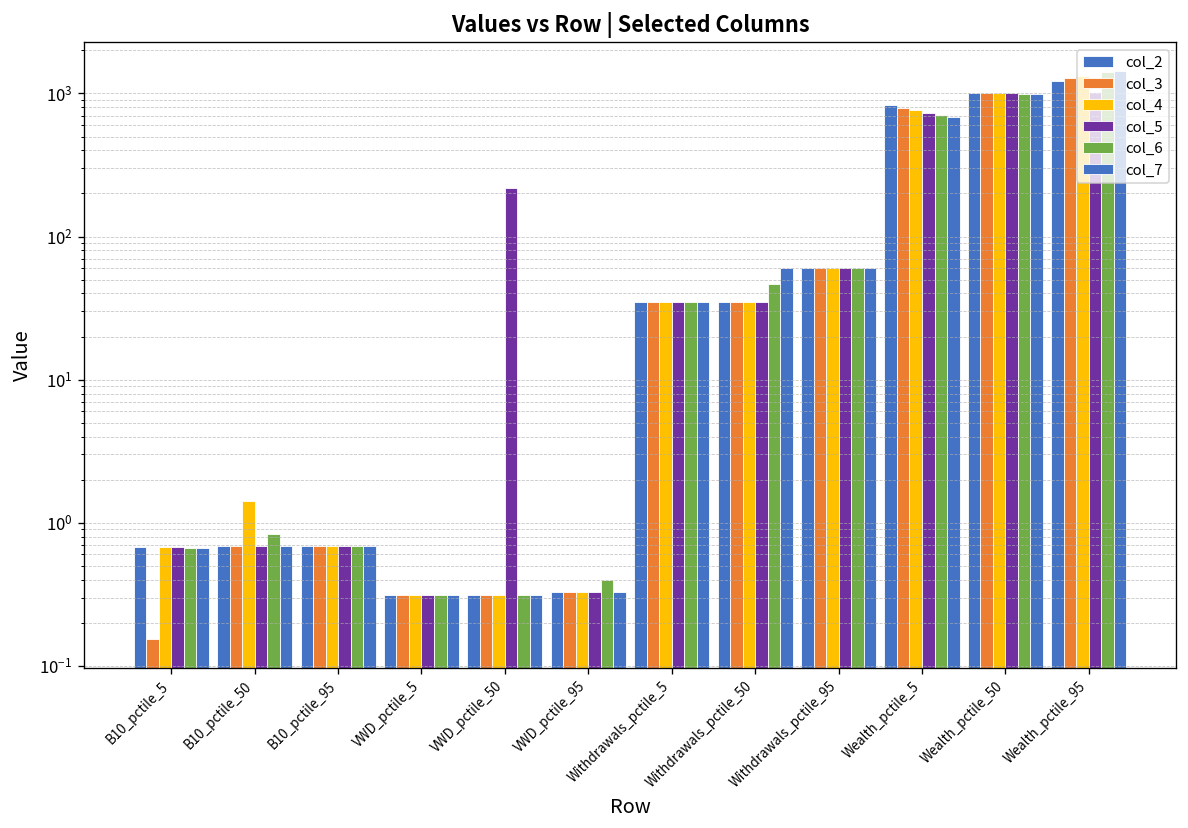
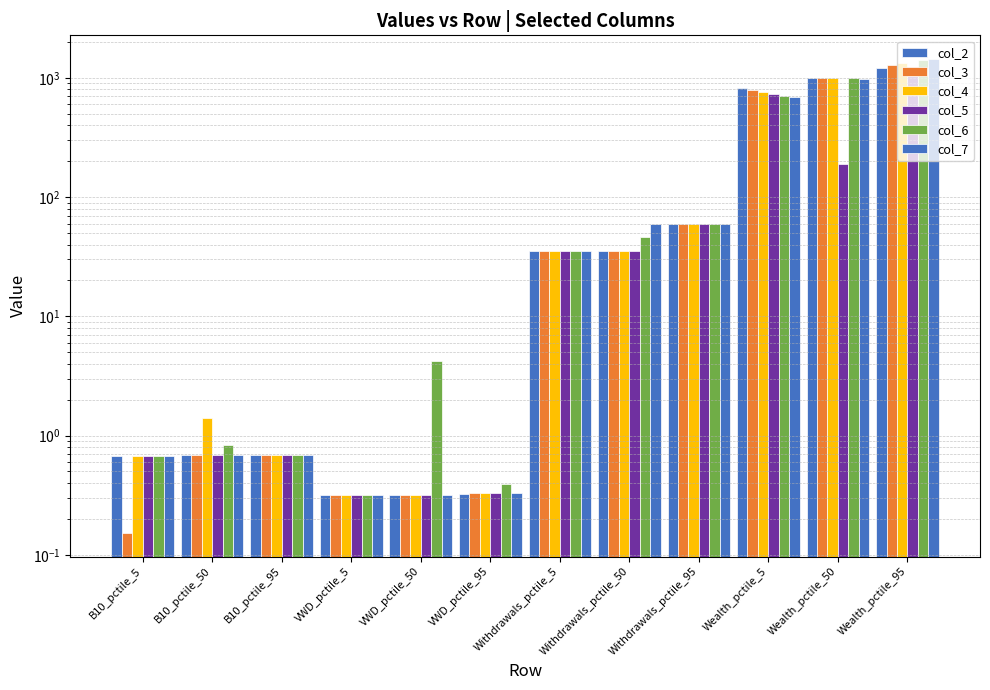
  {
    "col_3": {
      "B10_pctile_5": 0.15,
      "B10_pctile_50": 0.7,
      "B10_pctile_95": 0.7,
      "VWD_pctile_5": 0.31,
      "VWD_pctile_50": 0.31,
      "VWD_pctile_95": 0.33,
      "Withdrawals_pctile_5": 35,
      "Withdrawals_pctile_50": 35,
      "Withdrawals_pctile_95": 60,
      "Wealth_pctile_5": 800,
      "Wealth_pctile_50": 1000,
      "Wealth_pctile_95": 1300
    },
    "col_4": {
      "B10_pctile_5": 0.7,
      "B10_pctile_50": 1.4,
      "B10_pctile_95": 0.7,
      "VWD_pctile_5": 0.31,
      "VWD_pctile_50": 0.31,
      "VWD_pctile_95": 0.33,
      "Withdrawals_pctile_5": 35,
      "Withdrawals_pctile_50": 35,
      "Withdrawals_pctile_95": 60,
      "Wealth_pctile_5": 800,
      "Wealth_pctile_50": 1000
    },
    "col_5": {
      "B10_pctile_5": 0.7,
      "B10_pctile_50": 0.7,
      "B10_pctile_95": 0.7,
      "VWD_pctile_5": 0.31,
-     "VWD_pctile_50": 220,
+     "VWD_pctile_50": 0.31,
      "VWD_pctile_95": 0.33,
      "Withdrawals_pctile_5": 35,
      "Withdrawals_pctile_50": 35,
      "Withdrawals_pctile_95": 60,
      "Wealth_pctile_5": 700,
-     "Wealth_pctile_50": 1000
+     "Wealth_pctile_50": 190
    },
    "col_6": {
      "B10_pctile_5": 0.7,
      "B10_pctile_50": 0.8,
      "B10_pctile_95": 0.7,
      "VWD_pctile_5": 0.31,
-     "VWD_pctile_50": 0.31,
+     "VWD_pctile_50": 4.2,
      "VWD_pctile_95": 0.40,
      "Withdrawals_pctile_5": 35,
      "Withdrawals_pctile_50": 46,
      "Withdrawals_pctile_95": 60,
      "Wealth_pctile_5": 700,
      "Wealth_pctile_50": 1000
    }
  }
